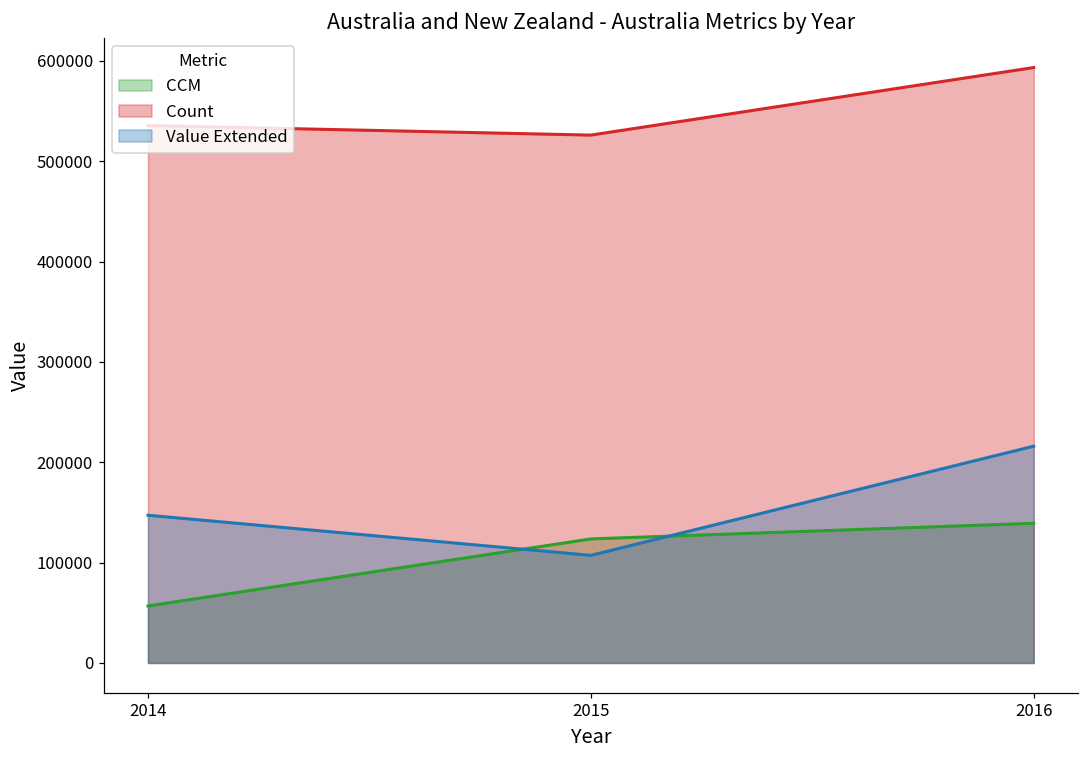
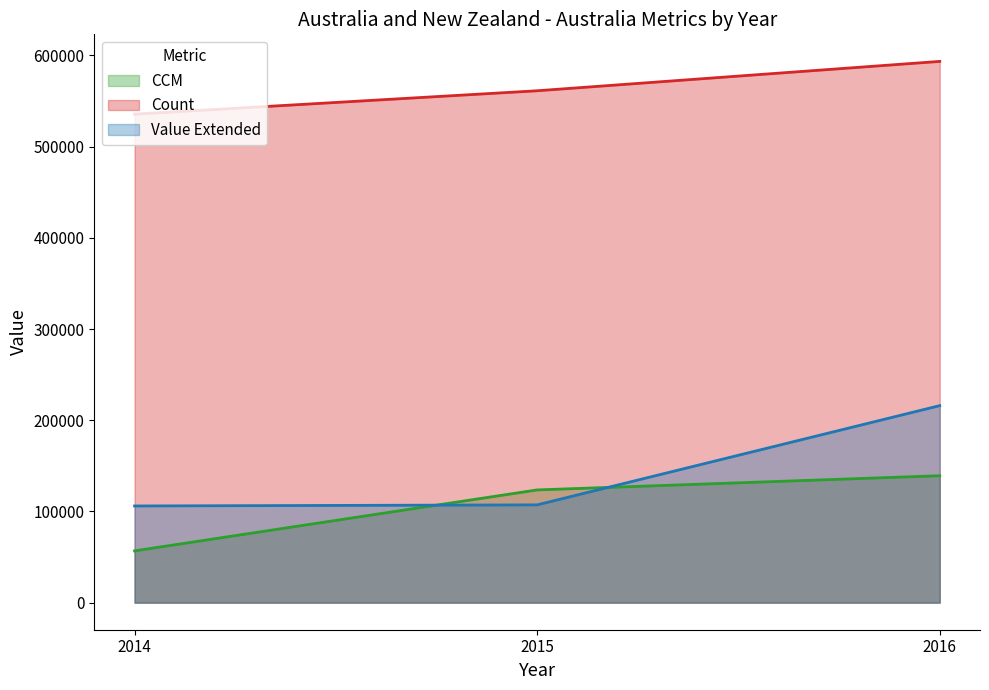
  {
    "CCM": {
      "2014": 60000,
      "2015": 120000,
      "2016": 140000
    },
    "Count": {
-     "2015": 530000,
+     "2015": 560000,
      "2016": 590000
    },
    "Value Extended": {
-     "2014": 150000,
+     "2014": 110000,
      "2015": 110000,
      "2016": 220000
    }
  }
